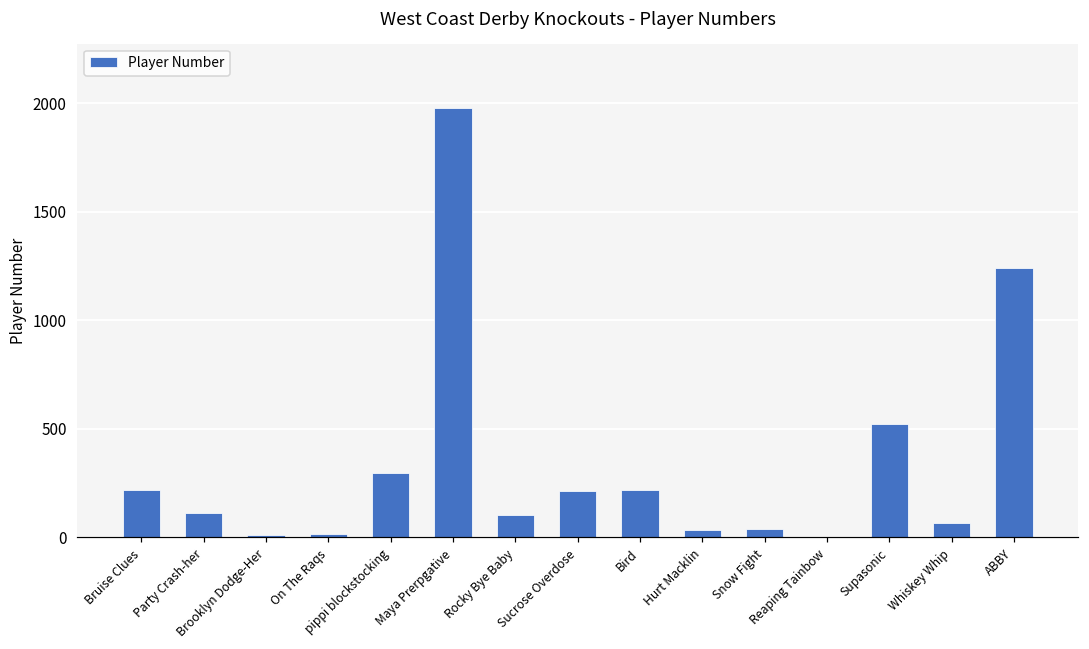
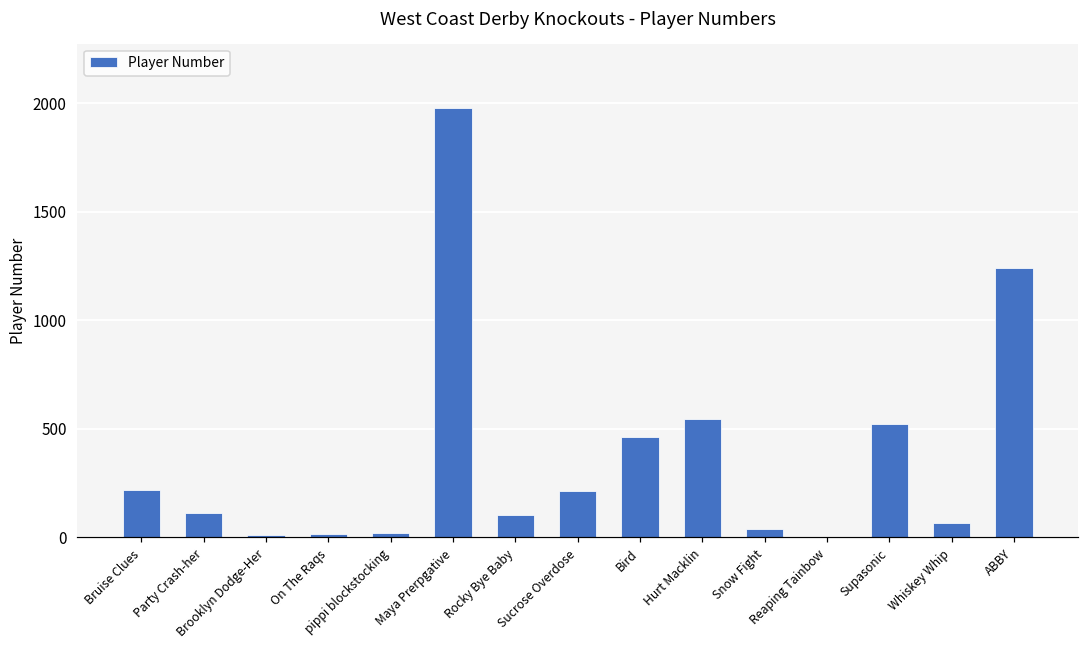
  {
    "Bruise Clues": 220,
    "Party Crash-her": 110,
    "Brooklyn Dodge-Her": 10,
    "On The Raqs": 20,
-   "pippi blockstocking": 300,
+   "pippi blockstocking": 20,
    "Maya Prerpgative": 1980,
    "Rocky Bye Baby": 100,
    "Sucrose Overdose": 210,
-   "Bird": 220,
-   "Hurt Macklin": 30,
+   "Bird": 460,
+   "Hurt Macklin": 550,
    "Snow Fight": 40,
    "Supasonic": 520,
    "Whiskey Whip": 70,
    "ABBY": 1240
  }
